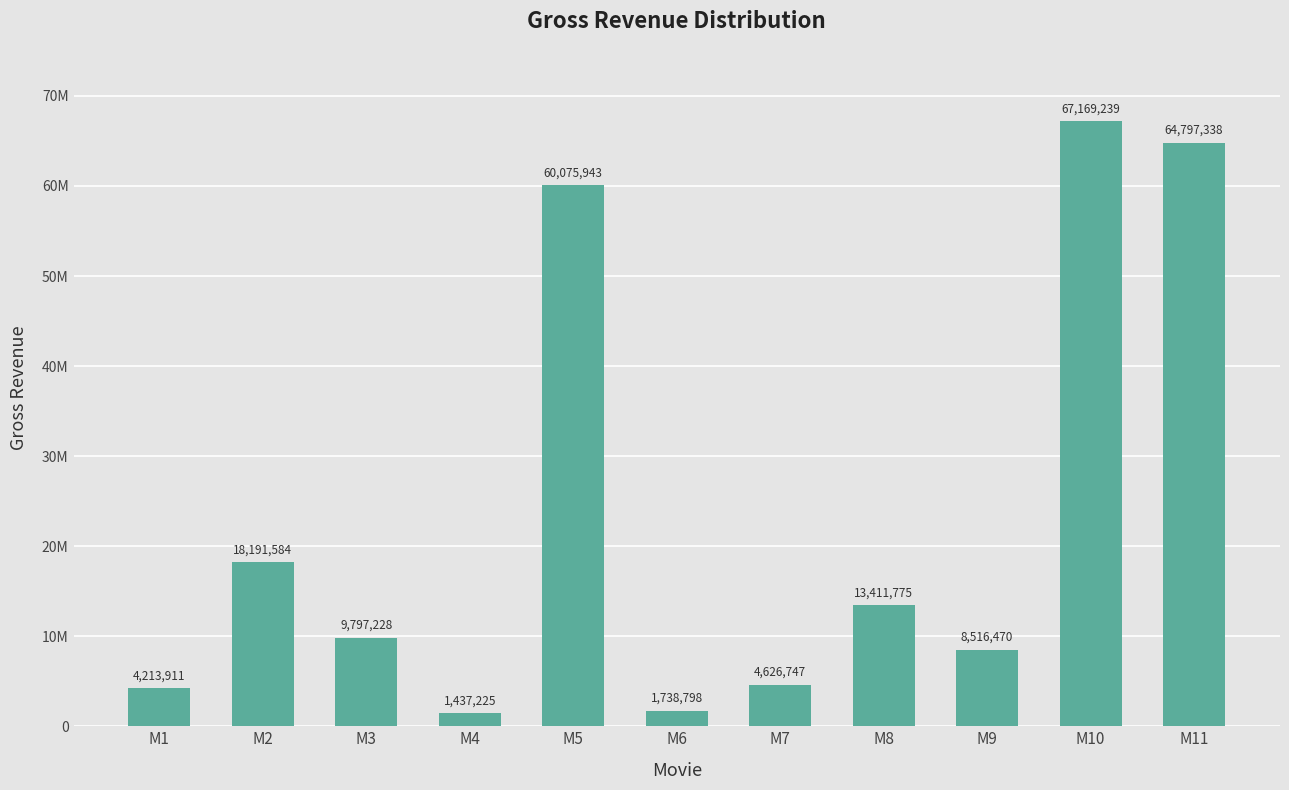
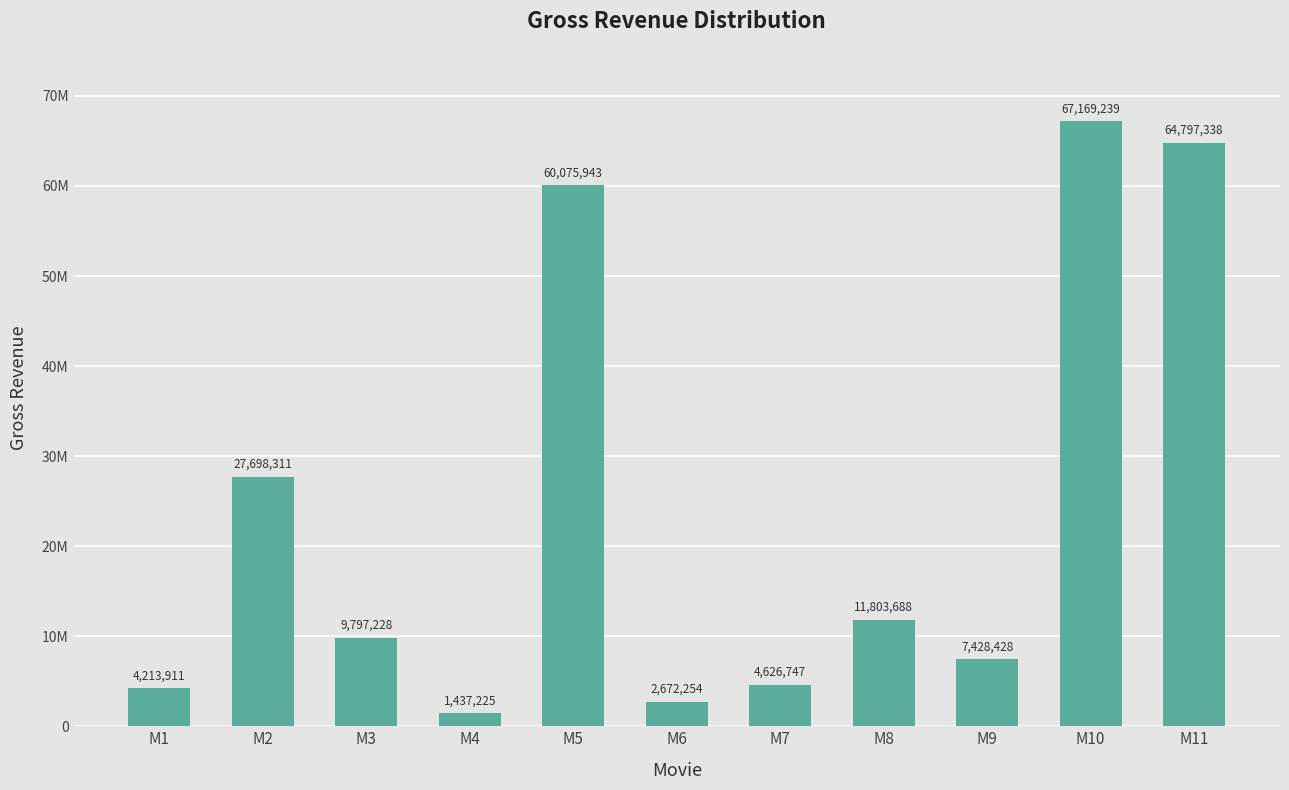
  {
    "M1": "4,213,911",
-   "M2": "18,191,584",
+   "M2": "27,698,311",
    "M3": "9,797,228",
    "M4": "1,437,225",
    "M5": "60,075,943",
-   "M6": "1,738,798",
+   "M6": "2,672,254",
    "M7": "4,626,747",
-   "M8": "13,411,775",
-   "M9": "8,516,470",
+   "M8": "11,803,688",
+   "M9": "7,428,428",
    "M10": "67,169,239",
    "M11": "64,797,338"
  }
